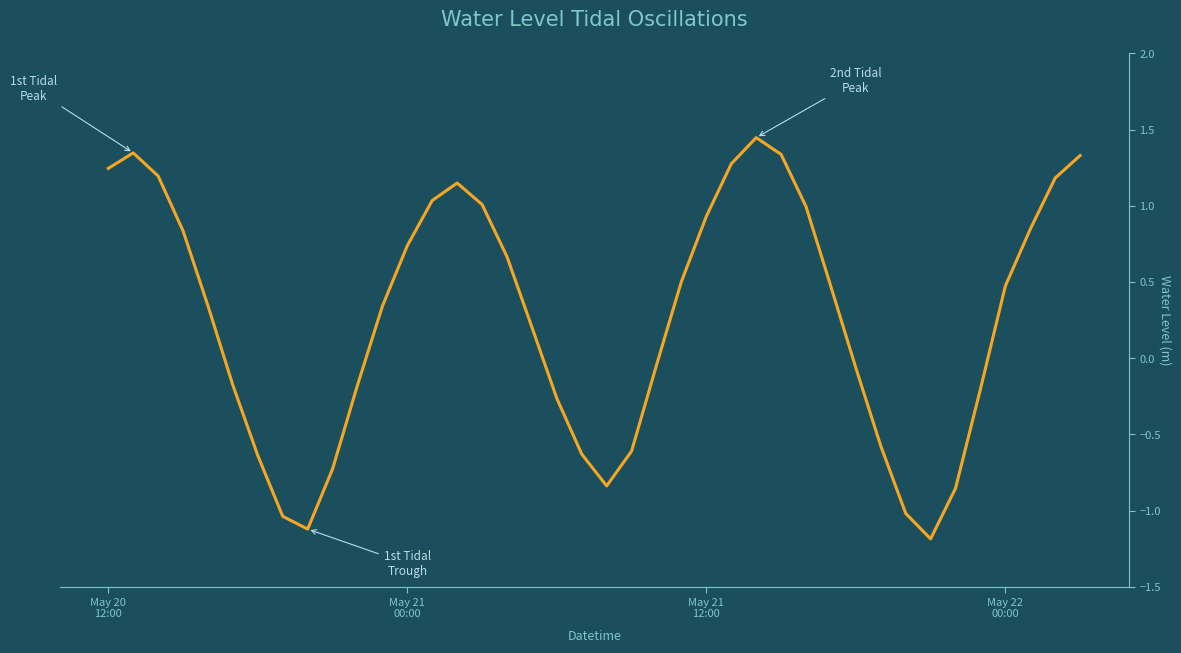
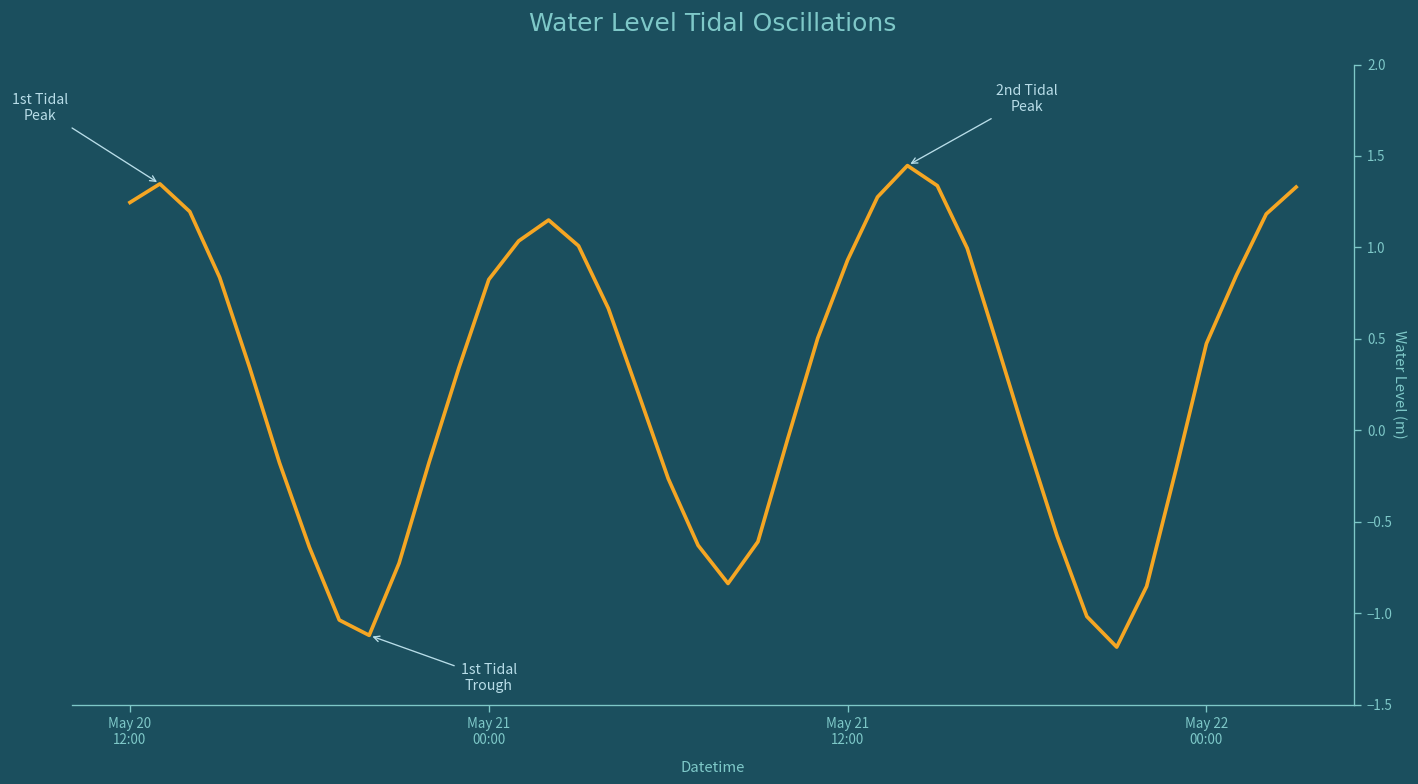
  {
    "May 20 12:00": 1.25,
-   "May 21 00:00": 0.74,
+   "May 21 00:00": 0.82,
    "May 21 12:00": 0.93,
    "May 22 00:00": 0.47
  }
